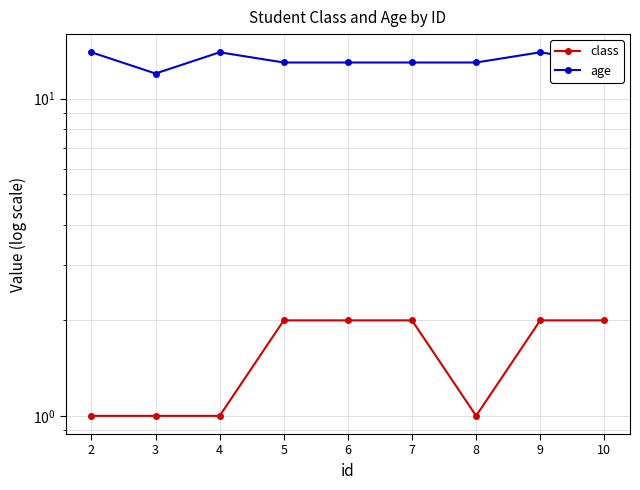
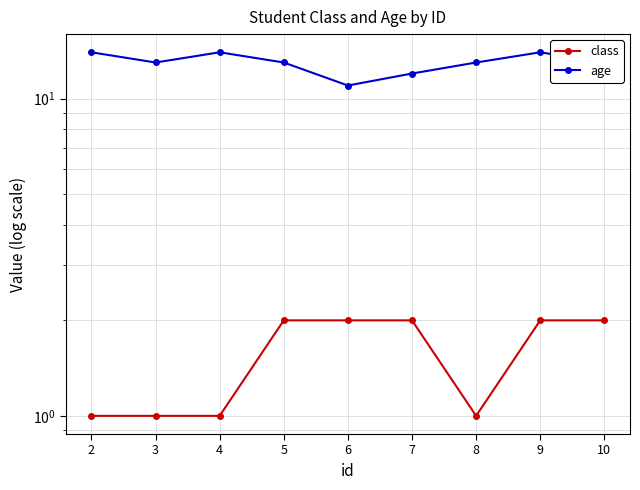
  {
    "class": {
      "2": 1,
      "3": 1,
      "4": 1,
      "5": 2,
      "6": 2,
      "7": 2,
      "8": 1,
      "9": 2,
      "10": 2
    },
    "age": {
      "2": 14,
-     "3": 12,
+     "3": 13,
      "4": 14,
      "5": 13,
-     "6": 13,
-     "7": 13,
+     "6": 11,
+     "7": 12,
      "8": 13,
      "9": 14
    }
  }
